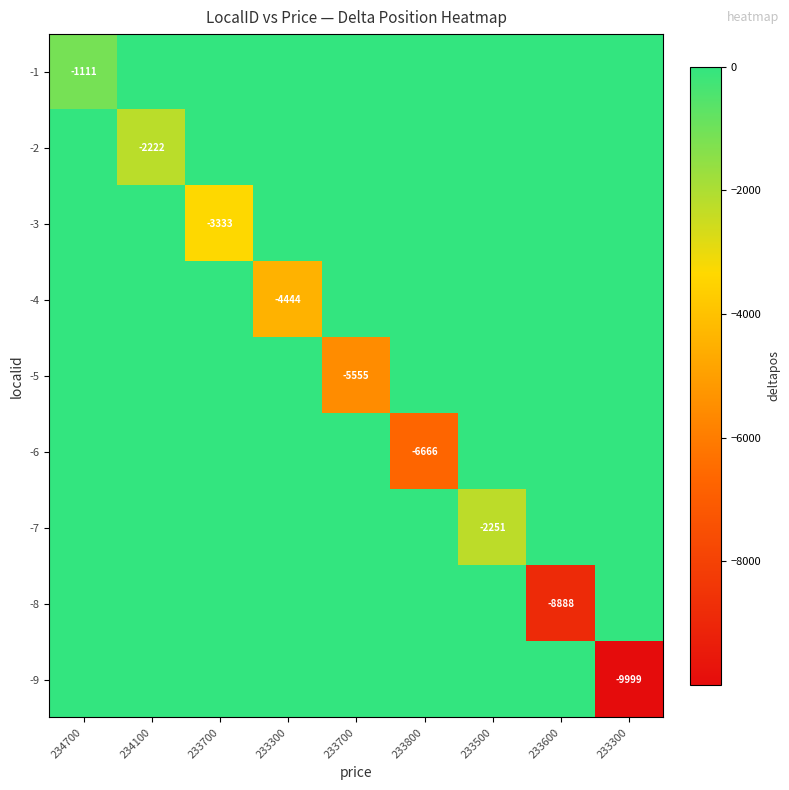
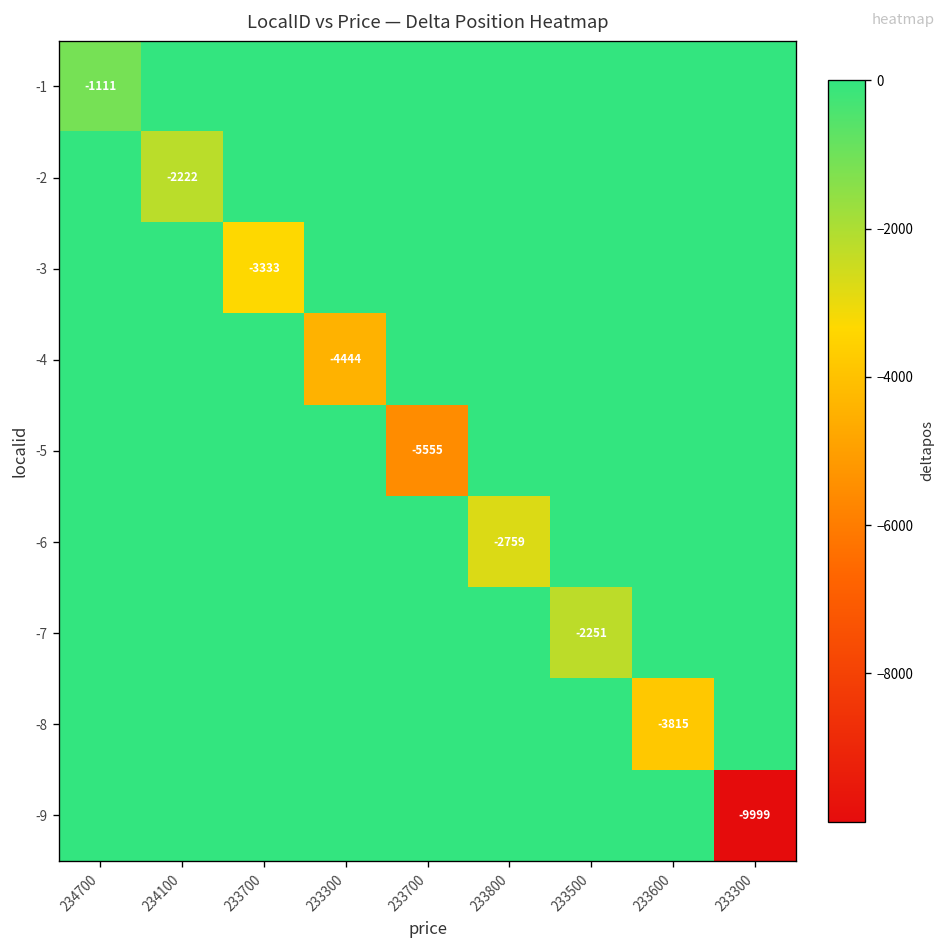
  {
    "-1": {
      "234700": -1111
    },
    "-2": {
      "234100": -2222
    },
    "-6": {
-     "233800": -6666
+     "233800": -2759
    },
    "-7": {
      "233500": -2251
    },
    "-8": {
-     "233600": -8888
+     "233600": -3815
    }
  }
